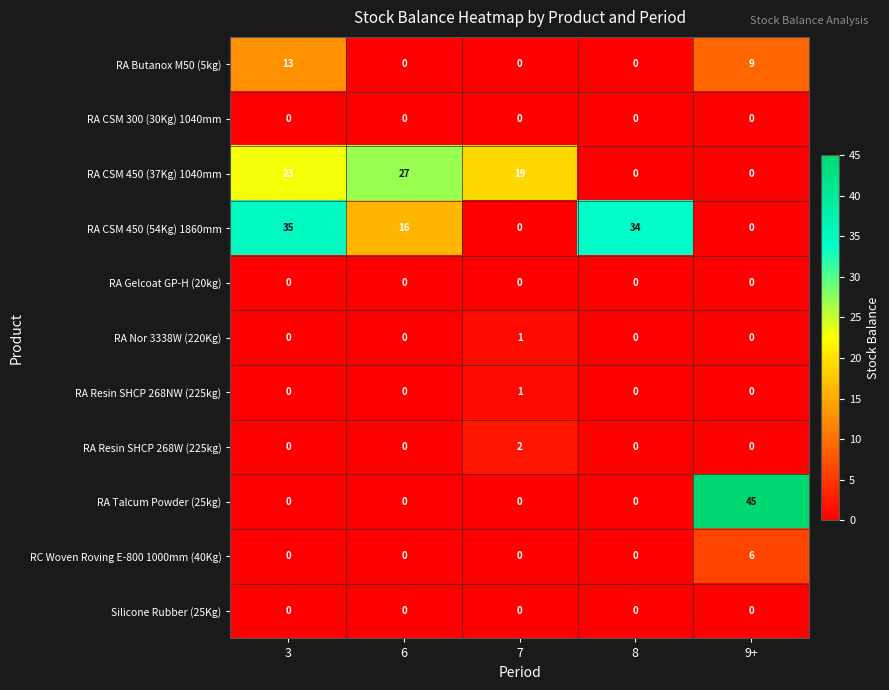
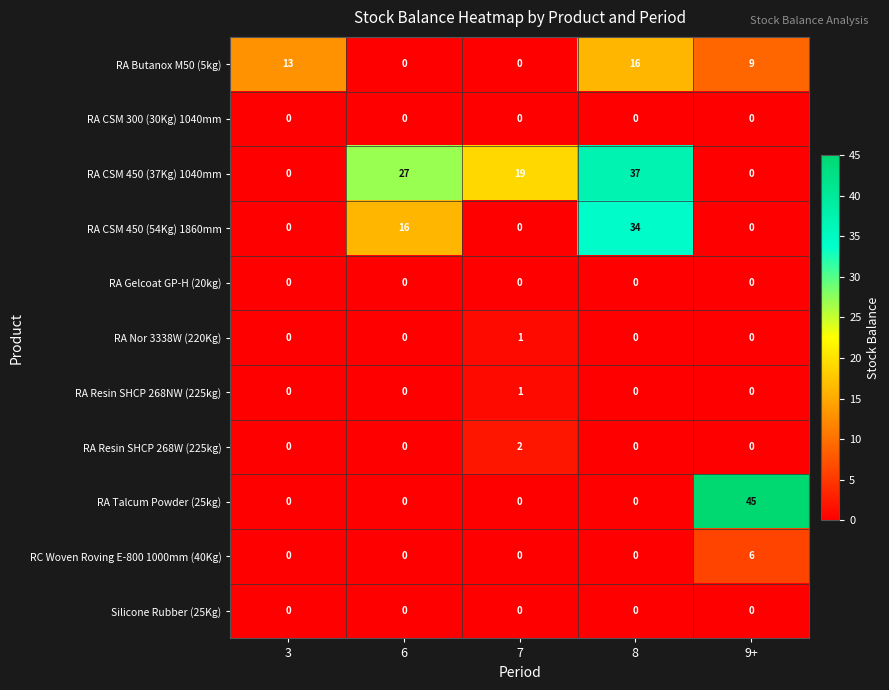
  {
    "RA Butanox M50 (5kg)": {
      "3": 13,
      "6": 0,
      "7": 0,
-     "8": 0,
+     "8": 16,
      "9+": 9
    },
    "RA CSM 300 (30Kg) 1040mm": {
      "3": 0,
      "6": 0,
      "7": 0,
      "8": 0,
      "9+": 0
    },
    "RA CSM 450 (37Kg) 1040mm": {
-     "3": 23,
+     "3": 0,
      "6": 27,
      "7": 19,
-     "8": 0,
+     "8": 37,
      "9+": 0
    },
    "RA CSM 450 (54Kg) 1860mm": {
-     "3": 35,
+     "3": 0,
      "6": 16,
      "7": 0,
      "8": 34,
      "9+": 0
    },
    "RA Gelcoat GP-H (20kg)": {
      "3": 0,
      "6": 0,
      "7": 0,
      "8": 0,
      "9+": 0
    },
    "RA Nor 3338W (220Kg)": {
      "3": 0,
      "6": 0,
      "7": 1,
      "8": 0,
      "9+": 0
    },
    "RA Resin SHCP 268NW (225kg)": {
      "3": 0,
      "6": 0,
      "7": 1,
      "8": 0,
      "9+": 0
    },
    "RA Resin SHCP 268W (225kg)": {
      "3": 0,
      "6": 0,
      "7": 2,
      "8": 0,
      "9+": 0
    },
    "RA Talcum Powder (25kg)": {
      "3": 0,
      "6": 0,
      "7": 0,
      "8": 0,
      "9+": 45
    },
    "RC Woven Roving E-800 1000mm (40Kg)": {
      "3": 0,
      "6": 0,
      "7": 0,
      "8": 0,
      "9+": 6
    },
    "Silicone Rubber (25Kg)": {
      "3": 0,
      "6": 0,
      "7": 0,
      "8": 0,
      "9+": 0
    }
  }
